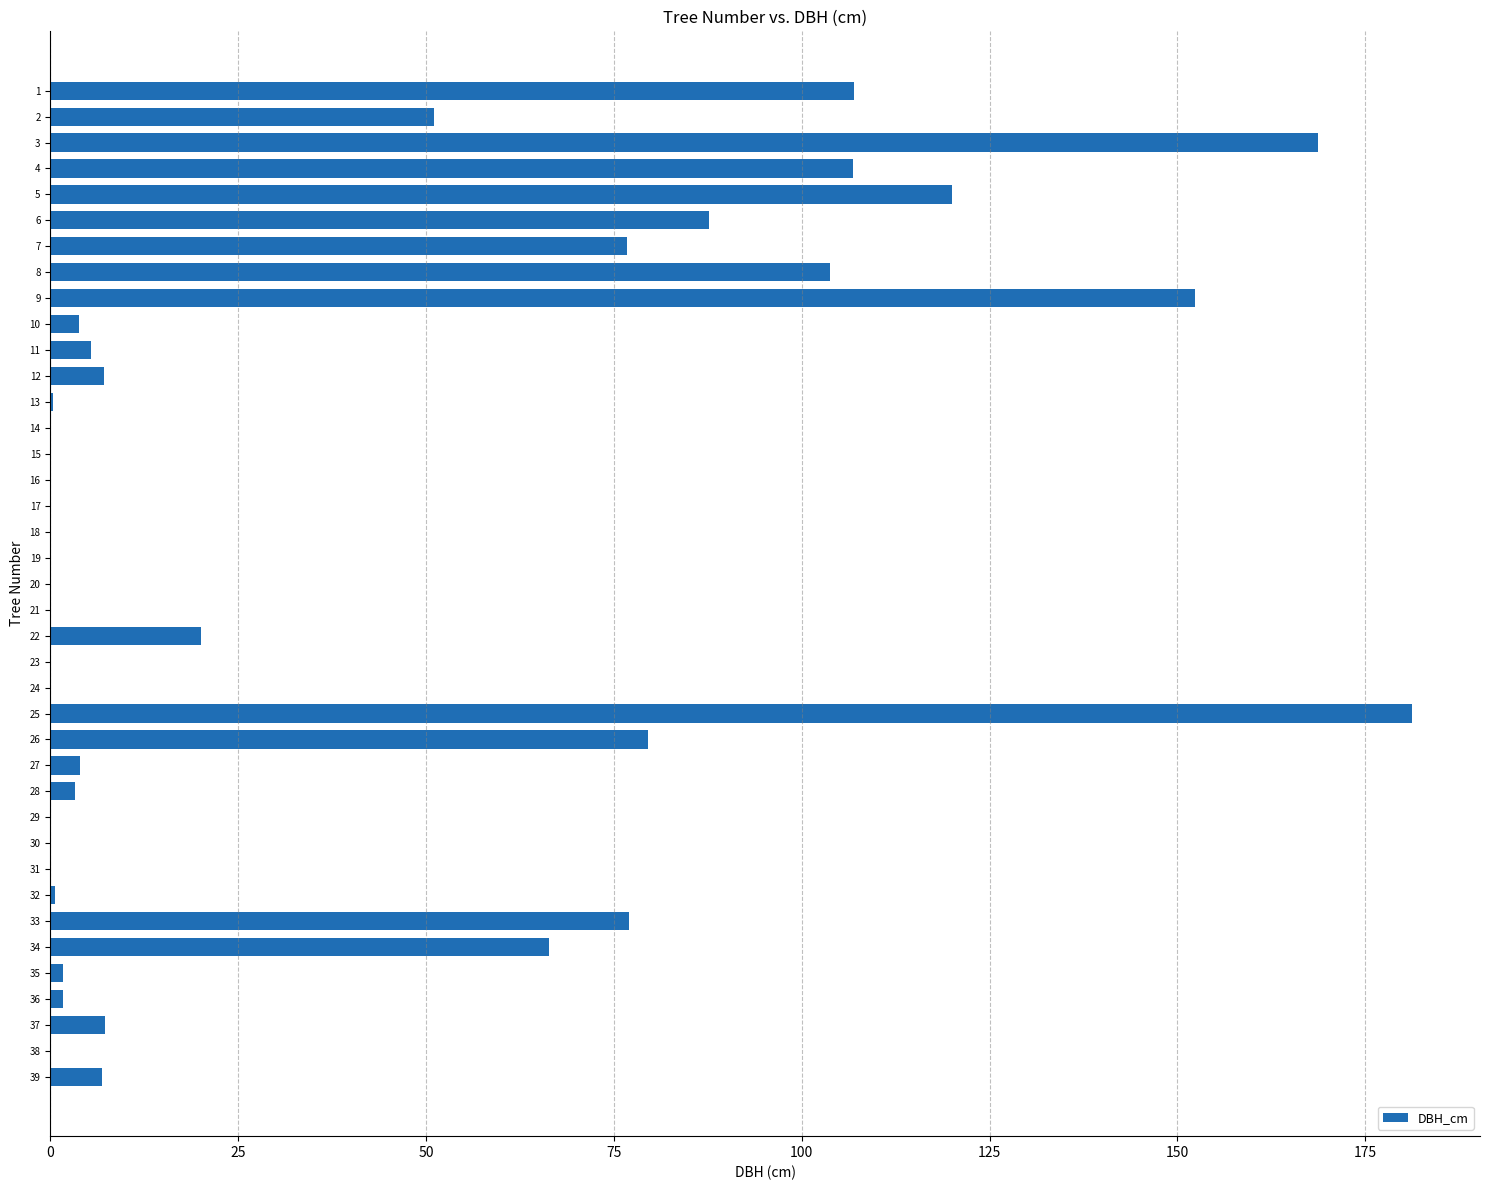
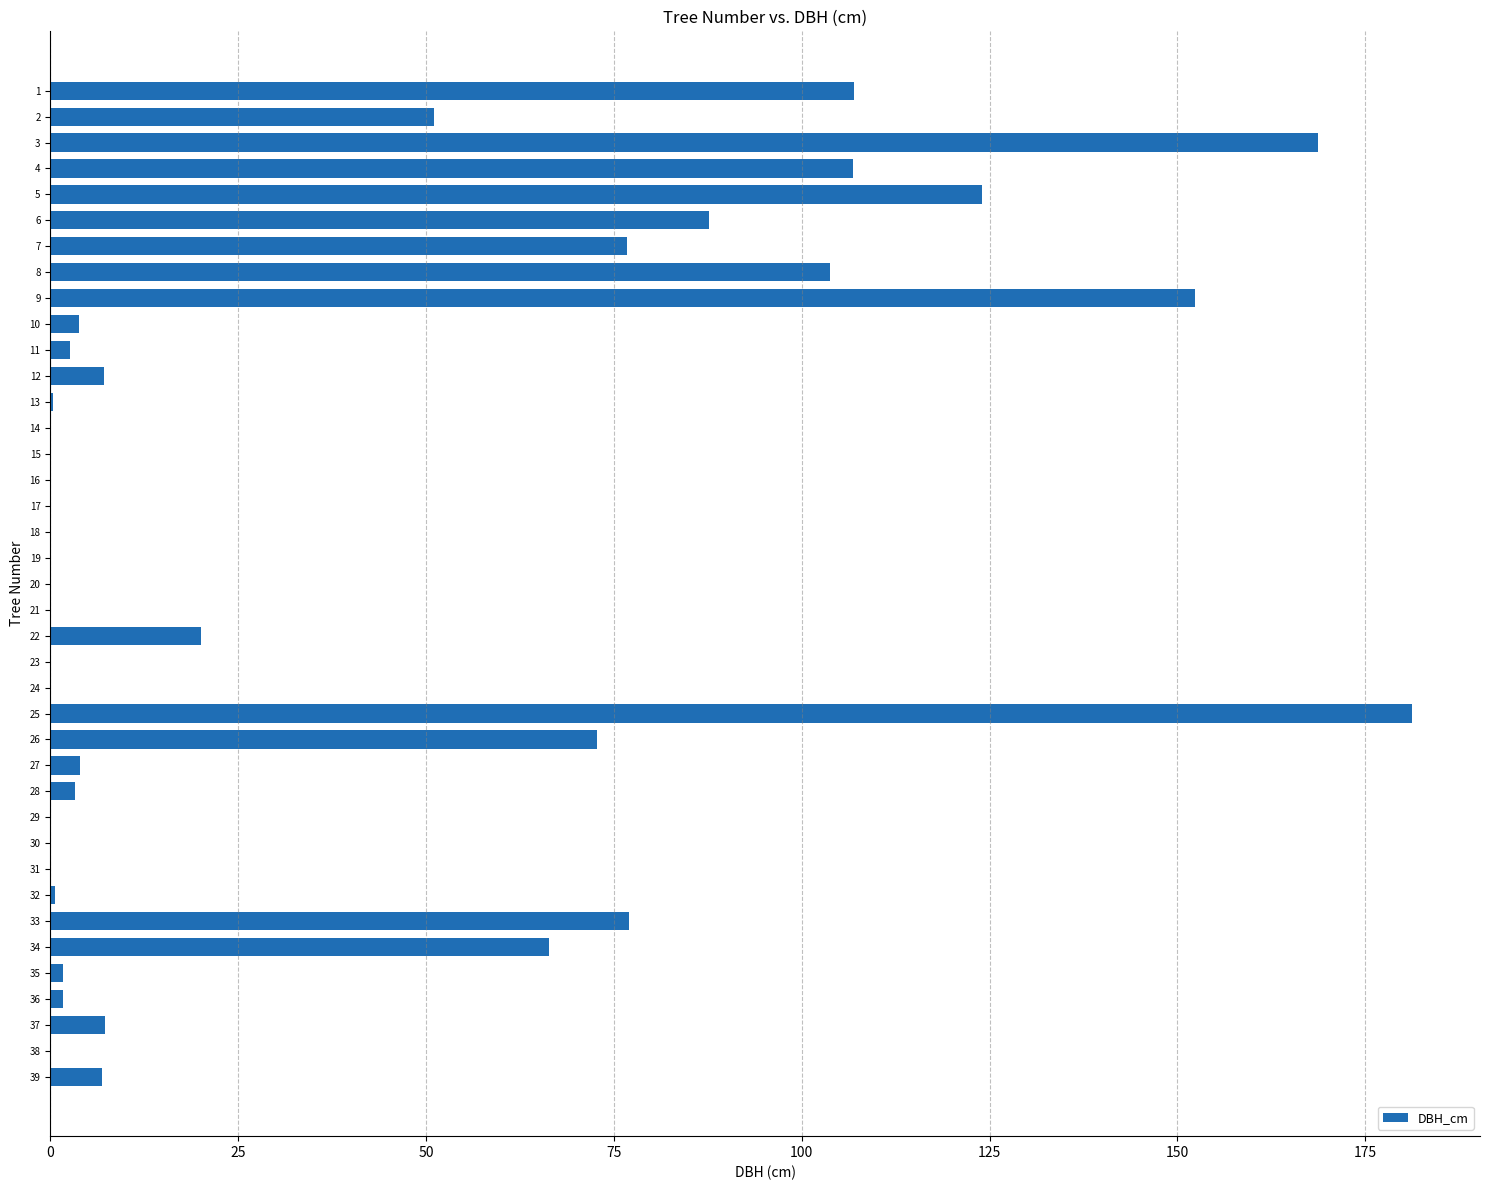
  {
    "1": 107,
    "2": 51,
    "3": 169,
    "4": 107,
-   "5": 120,
+   "5": 124,
    "6": 88,
    "7": 77,
    "8": 104,
    "9": 152,
    "10": 4,
-   "11": 5,
+   "11": 3,
    "12": 7,
    "13": 0,
    "14": 0,
    "15": 0,
    "16": 0,
    "17": 0,
    "18": 0,
    "19": 0,
    "20": 0,
    "21": 0,
    "22": 20,
    "23": 0,
    "24": 0,
    "25": 181,
-   "26": 80,
+   "26": 73,
    "27": 4,
    "28": 3,
    "29": 0,
    "30": 0,
    "31": 0,
    "32": 1,
    "33": 77,
    "34": 66,
    "35": 2,
    "36": 2,
    "37": 7,
    "38": 0,
    "39": 7
  }
